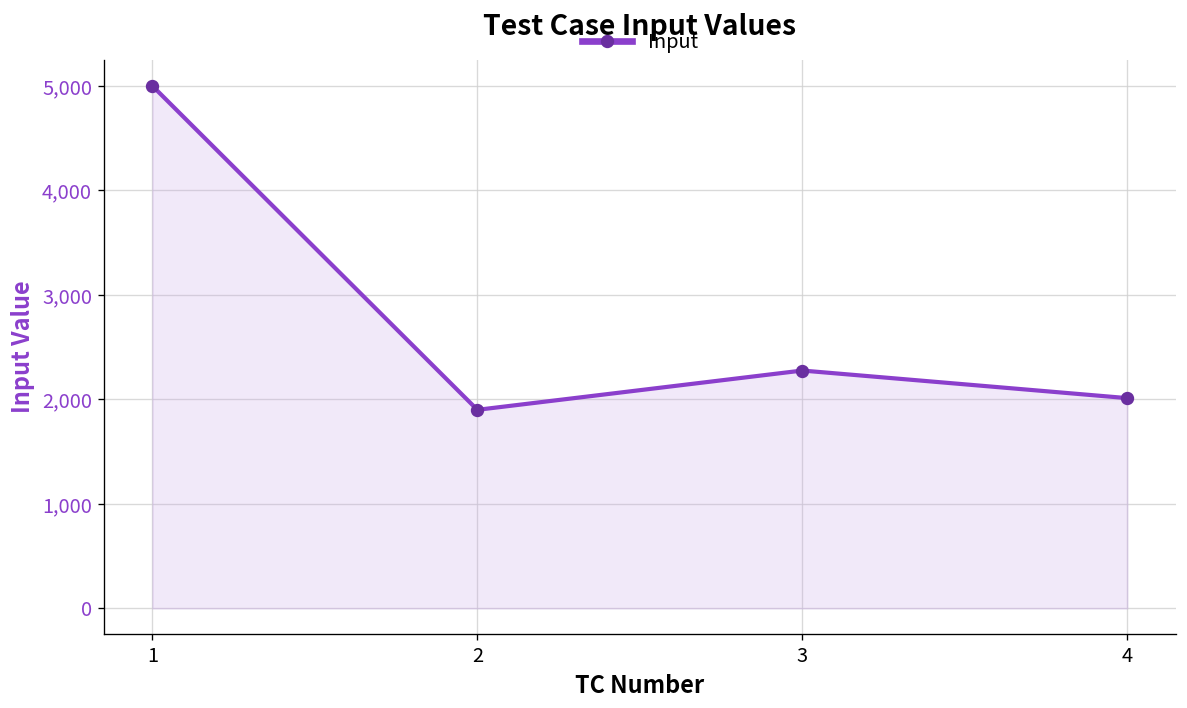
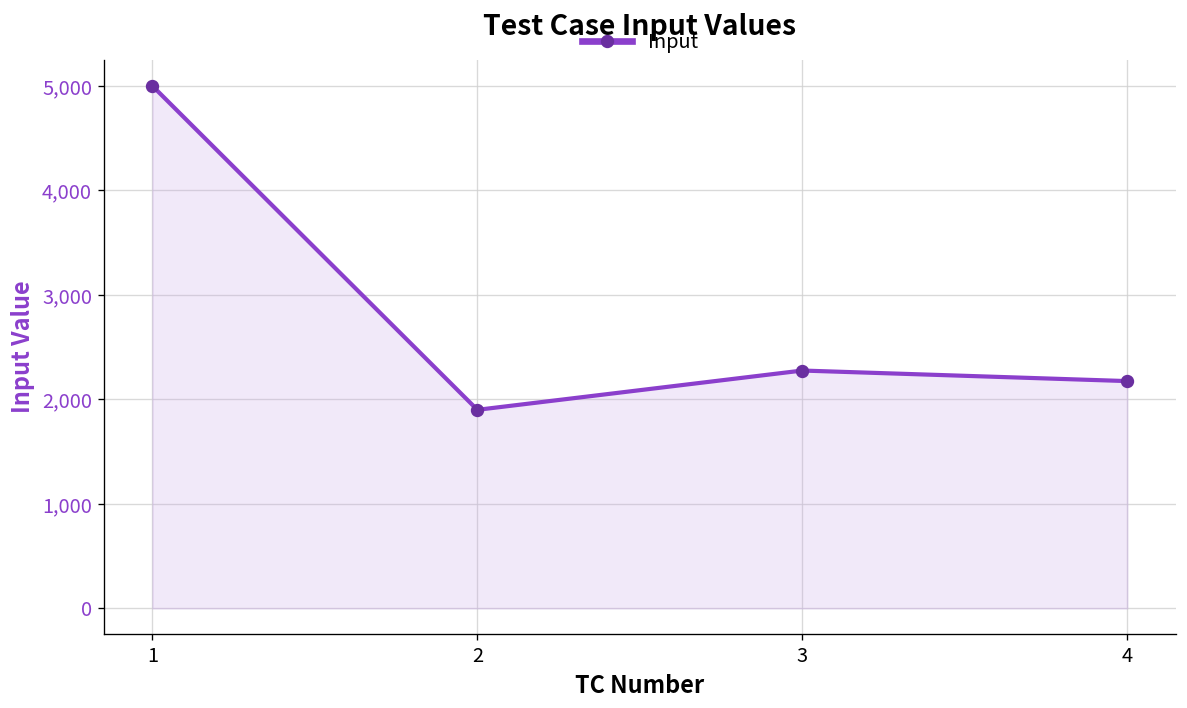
  {
    "1": "5,000",
    "2": "1,900",
    "3": "2,300",
-   "4": "2,000"
+   "4": "2,200"
  }
